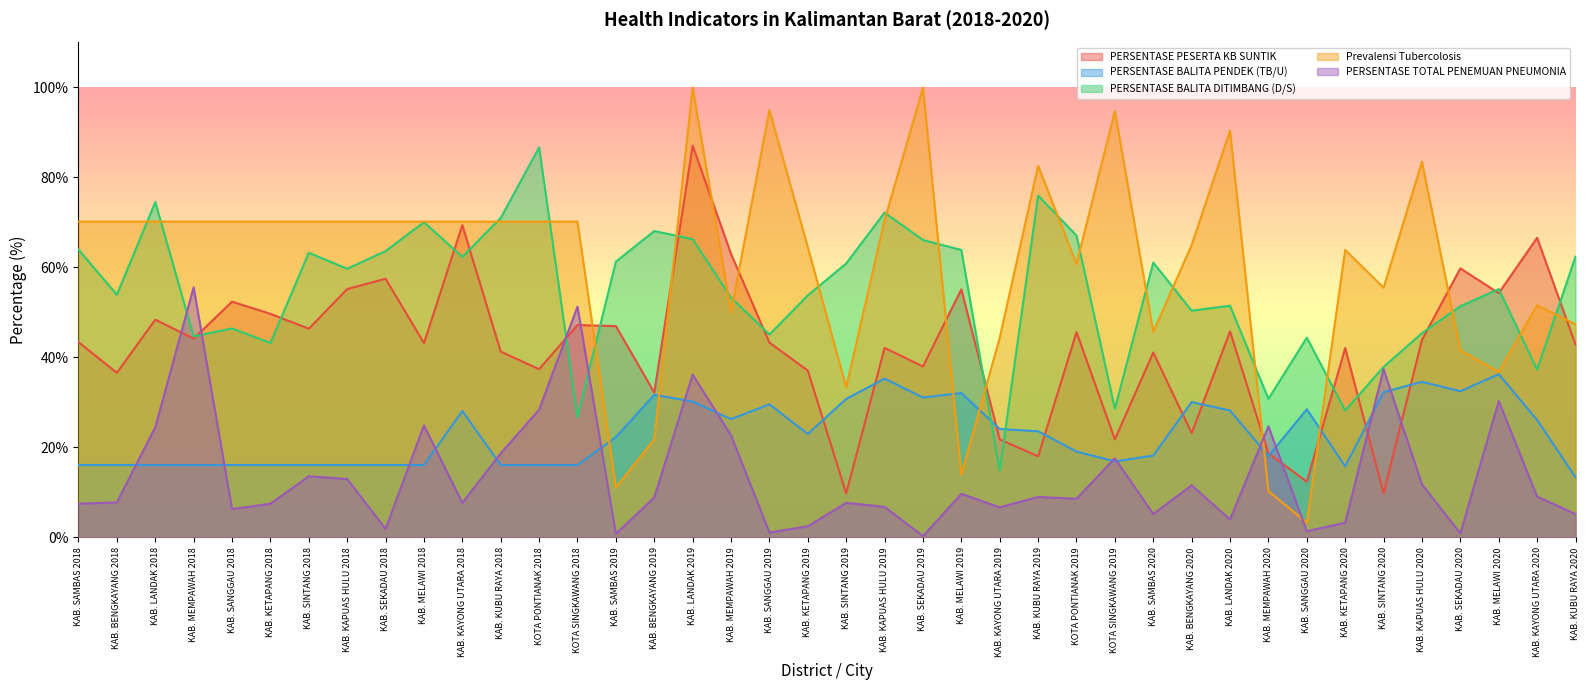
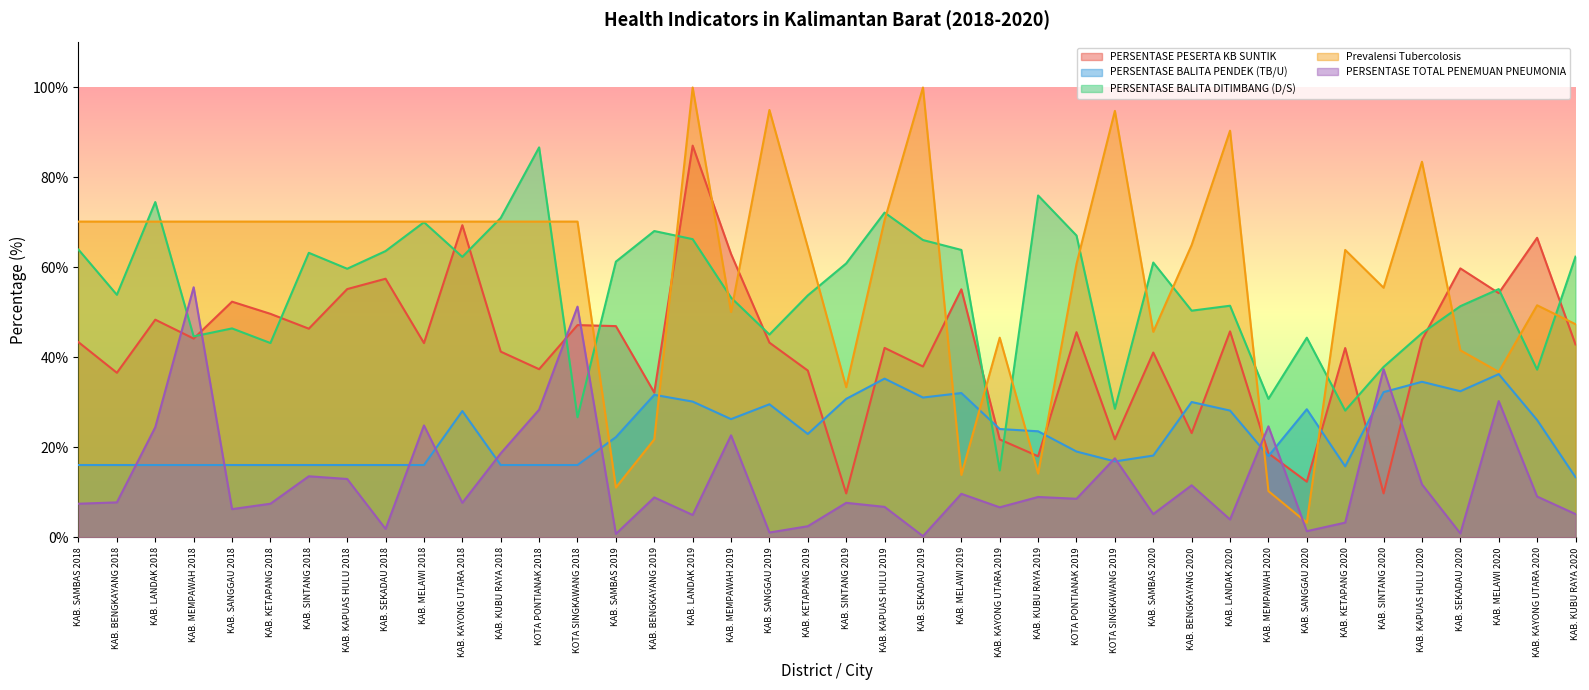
  {
    "PERSENTASE PESERTA KB SUNTIK": {
      "KAB. SAMBAS 2018": "43%",
      "KAB. BENGKAYANG 2018": "37%",
      "KAB. LANDAK 2018": "48%",
      "KAB. SANGGAU 2018": "52%",
      "KAB. KETAPANG 2018": "50%",
      "KAB. SINTANG 2018": "46%",
      "KAB. KAPUAS HULU 2018": "55%",
      "KAB. SEKADAU 2018": "58%",
      "KAB. MELAWI 2018": "43%",
      "KAB. KAYONG UTARA 2018": "69%",
      "KAB. KUBU RAYA 2018": "41%",
      "KOTA PONTIANAK 2018": "37%",
      "KOTA SINGKAWANG 2018": "47%",
      "KAB. SAMBAS 2019": "47%",
      "KAB. LANDAK 2019": "87%",
      "KAB. MEMPAWAH 2019": "63%",
      "KAB. SANGGAU 2019": "43%",
      "KAB. KETAPANG 2019": "37%",
      "KAB. SINTANG 2019": "10%",
      "KAB. KAPUAS HULU 2019": "42%",
      "KAB. SEKADAU 2019": "38%",
      "KAB. MELAWI 2019": "55%",
      "KAB. KAYONG UTARA 2019": "22%",
      "KAB. KUBU RAYA 2019": "18%",
      "KOTA PONTIANAK 2019": "46%",
      "KOTA SINGKAWANG 2019": "22%",
      "KAB. SAMBAS 2020": "41%",
      "KAB. BENGKAYANG 2020": "23%",
      "KAB. LANDAK 2020": "46%",
      "KAB. MEMPAWAH 2020": "19%",
      "KAB. SANGGAU 2020": "12%",
      "KAB. KETAPANG 2020": "42%",
      "KAB. SINTANG 2020": "10%",
      "KAB. KAPUAS HULU 2020": "44%",
      "KAB. SEKADAU 2020": "60%",
      "KAB. MELAWI 2020": "54%",
      "KAB. KAYONG UTARA 2020": "67%",
      "KAB. KUBU RAYA 2020": "43%"
    },
    "PERSENTASE BALITA PENDEK (TB/U)": {
      "KAB. SAMBAS 2018": "16%",
      "KAB. BENGKAYANG 2018": "16%",
      "KAB. LANDAK 2018": "16%",
      "KAB. MEMPAWAH 2018": "16%",
      "KAB. SANGGAU 2018": "16%",
      "KAB. KETAPANG 2018": "16%",
      "KAB. SINTANG 2018": "16%",
      "KAB. KAPUAS HULU 2018": "16%",
      "KAB. SEKADAU 2018": "16%",
      "KAB. MELAWI 2018": "16%",
      "KAB. KAYONG UTARA 2018": "28%",
      "KAB. KUBU RAYA 2018": "16%",
      "KOTA PONTIANAK 2018": "16%",
      "KOTA SINGKAWANG 2018": "16%",
      "KAB. SAMBAS 2019": "22%",
      "KAB. LANDAK 2019": "30%",
      "KAB. MEMPAWAH 2019": "26%",
      "KAB. SANGGAU 2019": "30%",
      "KAB. KETAPANG 2019": "23%",
      "KAB. SINTANG 2019": "31%",
      "KAB. KAPUAS HULU 2019": "35%",
      "KAB. SEKADAU 2019": "31%",
      "KAB. MELAWI 2019": "32%",
      "KAB. KAYONG UTARA 2019": "24%",
      "KAB. KUBU RAYA 2019": "24%",
      "KOTA PONTIANAK 2019": "19%",
      "KOTA SINGKAWANG 2019": "17%",
      "KAB. SAMBAS 2020": "18%",
      "KAB. BENGKAYANG 2020": "30%",
      "KAB. LANDAK 2020": "28%",
      "KAB. MEMPAWAH 2020": "18%",
      "KAB. SANGGAU 2020": "29%",
      "KAB. KETAPANG 2020": "16%",
      "KAB. SINTANG 2020": "32%",
      "KAB. KAPUAS HULU 2020": "35%",
      "KAB. SEKADAU 2020": "33%",
      "KAB. KAYONG UTARA 2020": "26%",
      "KAB. KUBU RAYA 2020": "13%"
    },
    "PERSENTASE BALITA DITIMBANG (D/S)": {
      "KAB. SAMBAS 2018": "64%",
      "KAB. BENGKAYANG 2018": "54%",
      "KAB. LANDAK 2018": "75%",
      "KAB. SANGGAU 2018": "46%",
      "KAB. KETAPANG 2018": "43%",
      "KAB. SINTANG 2018": "63%",
      "KAB. KAPUAS HULU 2018": "60%",
      "KAB. SEKADAU 2018": "64%",
      "KAB. KAYONG UTARA 2018": "62%",
      "KAB. KUBU RAYA 2018": "71%",
      "KOTA PONTIANAK 2018": "87%",
      "KOTA SINGKAWANG 2018": "27%",
      "KAB. SAMBAS 2019": "61%",
      "KAB. BENGKAYANG 2019": "68%",
      "KAB. LANDAK 2019": "66%",
      "KAB. MEMPAWAH 2019": "53%",
      "KAB. SANGGAU 2019": "45%",
      "KAB. KETAPANG 2019": "54%",
      "KAB. SINTANG 2019": "61%",
      "KAB. KAPUAS HULU 2019": "72%",
      "KAB. SEKADAU 2019": "66%",
      "KAB. MELAWI 2019": "64%",
      "KAB. KAYONG UTARA 2019": "15%",
      "KAB. KUBU RAYA 2019": "76%",
      "KOTA PONTIANAK 2019": "67%",
      "KOTA SINGKAWANG 2019": "29%",
      "KAB. SAMBAS 2020": "61%",
      "KAB. BENGKAYANG 2020": "50%",
      "KAB. LANDAK 2020": "52%",
      "KAB. MEMPAWAH 2020": "31%",
      "KAB. SANGGAU 2020": "44%",
      "KAB. KETAPANG 2020": "28%",
      "KAB. KAPUAS HULU 2020": "45%",
      "KAB. SEKADAU 2020": "51%",
      "KAB. MELAWI 2020": "55%",
      "KAB. KAYONG UTARA 2020": "37%",
      "KAB. KUBU RAYA 2020": "62%"
    },
    "Prevalensi Tubercolosis": {
      "KAB. SAMBAS 2018": "70%",
      "KAB. BENGKAYANG 2018": "70%",
      "KAB. LANDAK 2018": "70%",
      "KAB. MEMPAWAH 2018": "70%",
      "KAB. SANGGAU 2018": "70%",
      "KAB. KETAPANG 2018": "70%",
      "KAB. SINTANG 2018": "70%",
      "KAB. KAPUAS HULU 2018": "70%",
      "KAB. SEKADAU 2018": "70%",
      "KAB. KAYONG UTARA 2018": "70%",
      "KAB. KUBU RAYA 2018": "70%",
      "KOTA PONTIANAK 2018": "70%",
      "KOTA SINGKAWANG 2018": "70%",
      "KAB. SAMBAS 2019": "11%",
      "KAB. BENGKAYANG 2019": "22%",
      "KAB. LANDAK 2019": "100%",
      "KAB. MEMPAWAH 2019": "50%",
      "KAB. SANGGAU 2019": "95%",
      "KAB. KETAPANG 2019": "65%",
      "KAB. SINTANG 2019": "33%",
      "KAB. KAPUAS HULU 2019": "71%",
      "KAB. SEKADAU 2019": "100%",
      "KAB. MELAWI 2019": "14%",
      "KAB. KAYONG UTARA 2019": "44%",
-     "KAB. KUBU RAYA 2019": "83%",
+     "KAB. KUBU RAYA 2019": "14%",
      "KOTA PONTIANAK 2019": "61%",
      "KOTA SINGKAWANG 2019": "95%",
      "KAB. SAMBAS 2020": "46%",
      "KAB. BENGKAYANG 2020": "65%",
      "KAB. LANDAK 2020": "90%",
      "KAB. MEMPAWAH 2020": "10%",
      "KAB. SANGGAU 2020": "3%",
      "KAB. KETAPANG 2020": "64%",
      "KAB. SINTANG 2020": "56%",
      "KAB. KAPUAS HULU 2020": "84%",
      "KAB. SEKADAU 2020": "42%",
      "KAB. KAYONG UTARA 2020": "52%",
      "KAB. KUBU RAYA 2020": "47%"
    },
    "PERSENTASE TOTAL PENEMUAN PNEUMONIA": {
      "KAB. SAMBAS 2018": "8%",
      "KAB. BENGKAYANG 2018": "8%",
      "KAB. LANDAK 2018": "25%",
      "KAB. MEMPAWAH 2018": "56%",
      "KAB. SANGGAU 2018": "6%",
      "KAB. KETAPANG 2018": "8%",
      "KAB. SINTANG 2018": "14%",
      "KAB. KAPUAS HULU 2018": "13%",
      "KAB. SEKADAU 2018": "2%",
      "KAB. MELAWI 2018": "25%",
      "KAB. KAYONG UTARA 2018": "8%",
      "KAB. KUBU RAYA 2018": "19%",
      "KOTA PONTIANAK 2018": "28%",
      "KOTA SINGKAWANG 2018": "51%",
      "KAB. SAMBAS 2019": "1%",
      "KAB. BENGKAYANG 2019": "9%",
-     "KAB. LANDAK 2019": "36%",
+     "KAB. LANDAK 2019": "5%",
      "KAB. MEMPAWAH 2019": "23%",
      "KAB. SANGGAU 2019": "1%",
      "KAB. KETAPANG 2019": "3%",
      "KAB. SINTANG 2019": "8%",
      "KAB. KAPUAS HULU 2019": "7%",
      "KAB. SEKADAU 2019": "0%",
      "KAB. MELAWI 2019": "10%",
      "KAB. KAYONG UTARA 2019": "7%",
      "KAB. KUBU RAYA 2019": "9%",
      "KOTA PONTIANAK 2019": "9%",
      "KOTA SINGKAWANG 2019": "18%",
      "KAB. SAMBAS 2020": "5%",
      "KAB. BENGKAYANG 2020": "12%",
      "KAB. LANDAK 2020": "4%",
      "KAB. MEMPAWAH 2020": "25%",
      "KAB. SANGGAU 2020": "1%",
      "KAB. KETAPANG 2020": "3%",
      "KAB. KAPUAS HULU 2020": "12%",
      "KAB. SEKADAU 2020": "1%",
      "KAB. MELAWI 2020": "30%",
      "KAB. KAYONG UTARA 2020": "9%",
      "KAB. KUBU RAYA 2020": "5%"
    }
  }
